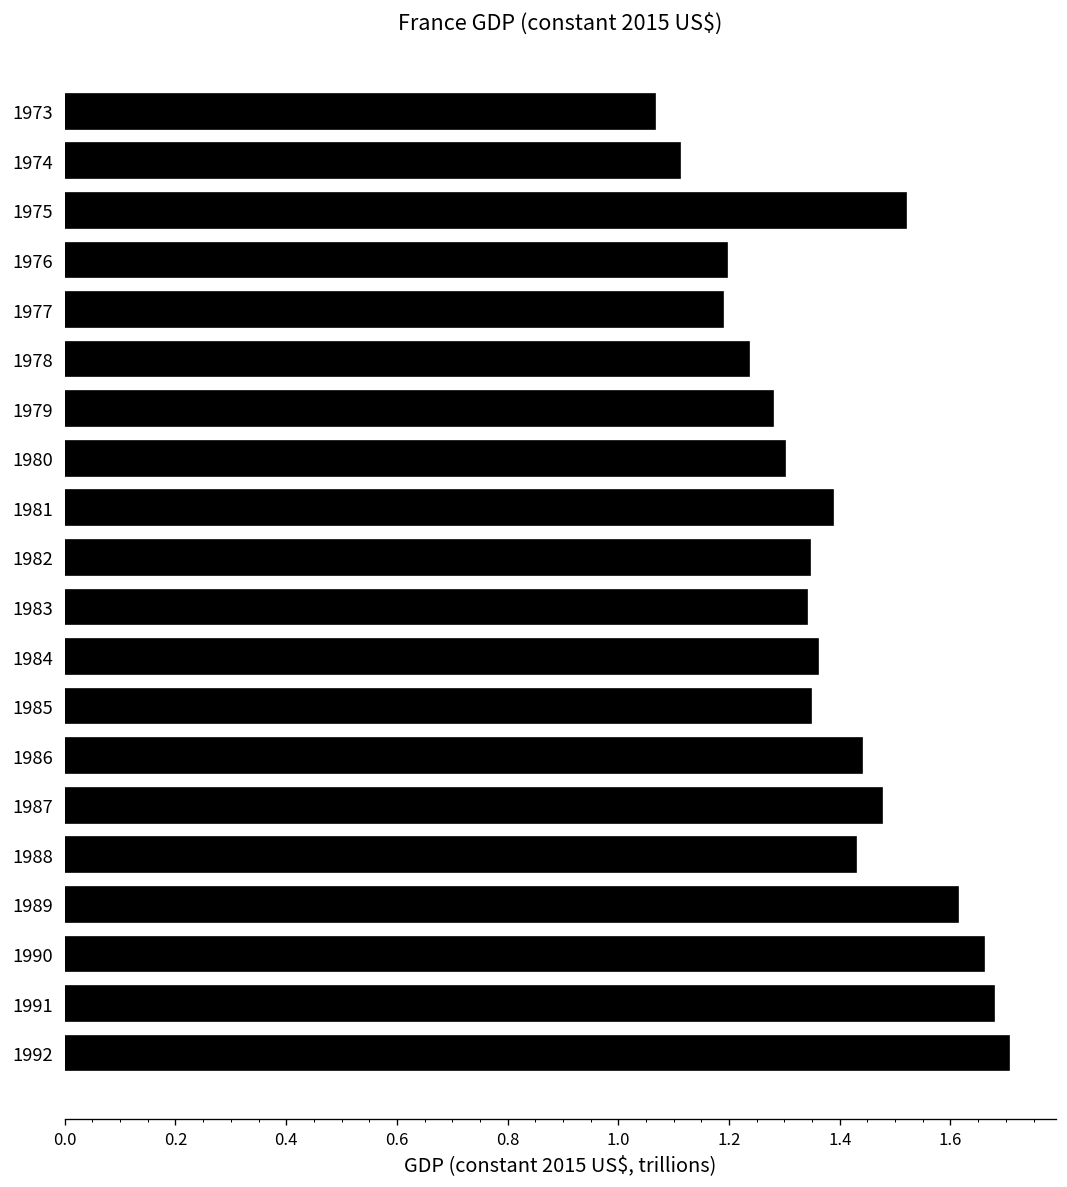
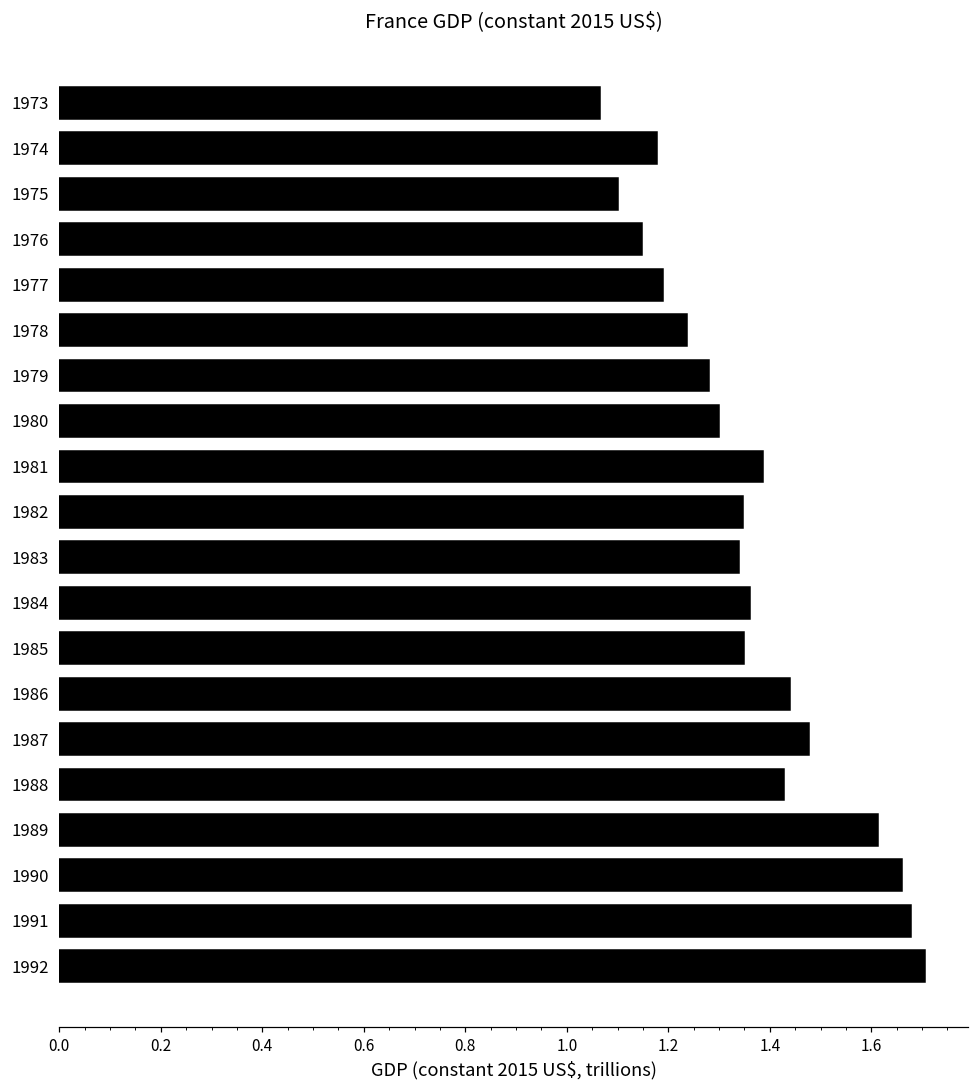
  {
    "1973": 1.07,
-   "1974": 1.11,
-   "1975": 1.52,
-   "1976": 1.20,
+   "1974": 1.18,
+   "1975": 1.10,
+   "1976": 1.15,
    "1977": 1.19,
    "1978": 1.24,
    "1979": 1.28,
    "1980": 1.30,
    "1981": 1.39,
    "1982": 1.35,
    "1983": 1.34,
    "1984": 1.36,
    "1985": 1.35,
    "1986": 1.44,
    "1987": 1.48,
    "1988": 1.43,
    "1989": 1.61,
    "1990": 1.66,
    "1991": 1.68,
    "1992": 1.71
  }
